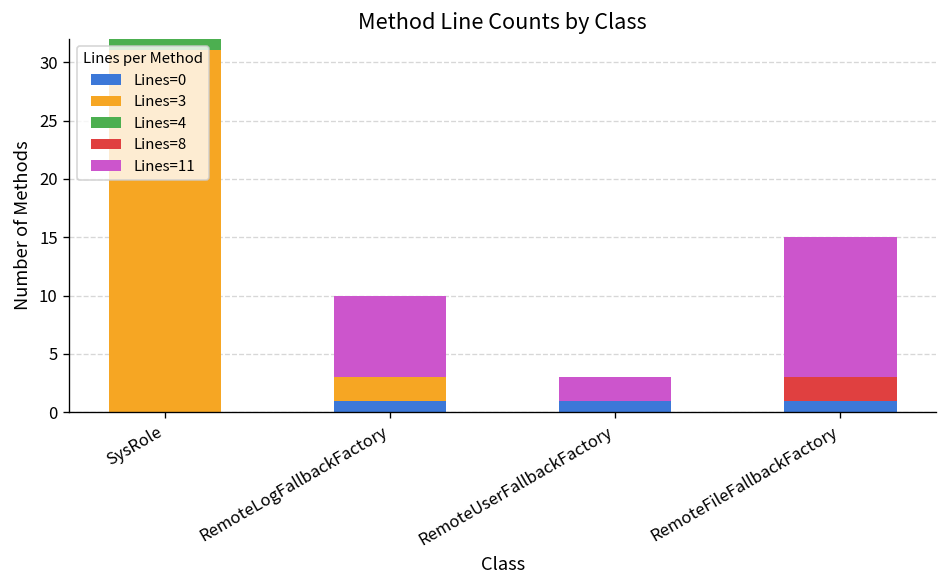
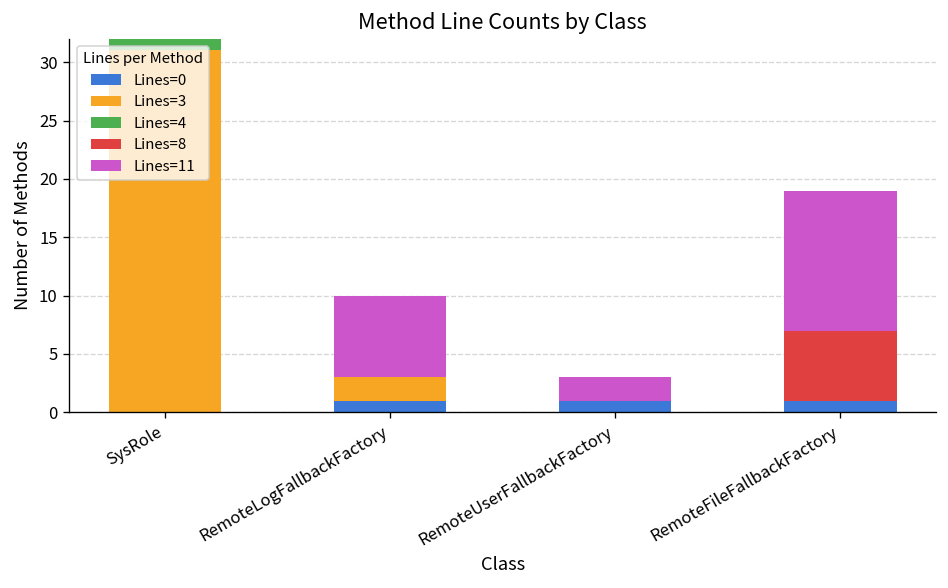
  {
    "Lines=0": {
      "SysRole": 0,
      "RemoteLogFallbackFactory": 1,
      "RemoteUserFallbackFactory": 1,
      "RemoteFileFallbackFactory": 1
    },
    "Lines=3": {
      "RemoteLogFallbackFactory": 2,
      "RemoteUserFallbackFactory": 0,
      "RemoteFileFallbackFactory": 0
    },
    "Lines=4": {
      "SysRole": 1,
      "RemoteLogFallbackFactory": 0,
      "RemoteUserFallbackFactory": 0,
      "RemoteFileFallbackFactory": 0
    },
    "Lines=8": {
      "SysRole": 0,
      "RemoteLogFallbackFactory": 0,
      "RemoteUserFallbackFactory": 0,
-     "RemoteFileFallbackFactory": 2
+     "RemoteFileFallbackFactory": 6
    },
    "Lines=11": {
      "SysRole": 0,
      "RemoteLogFallbackFactory": 7,
      "RemoteUserFallbackFactory": 2,
      "RemoteFileFallbackFactory": 12
    }
  }
